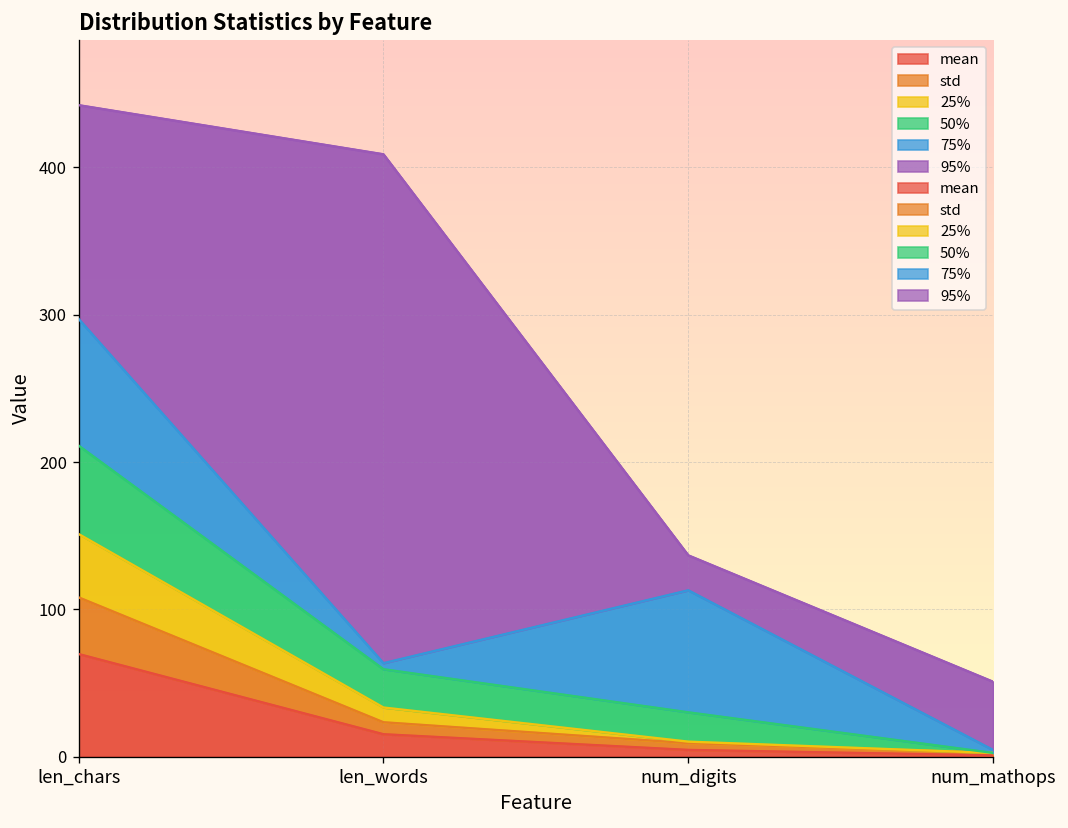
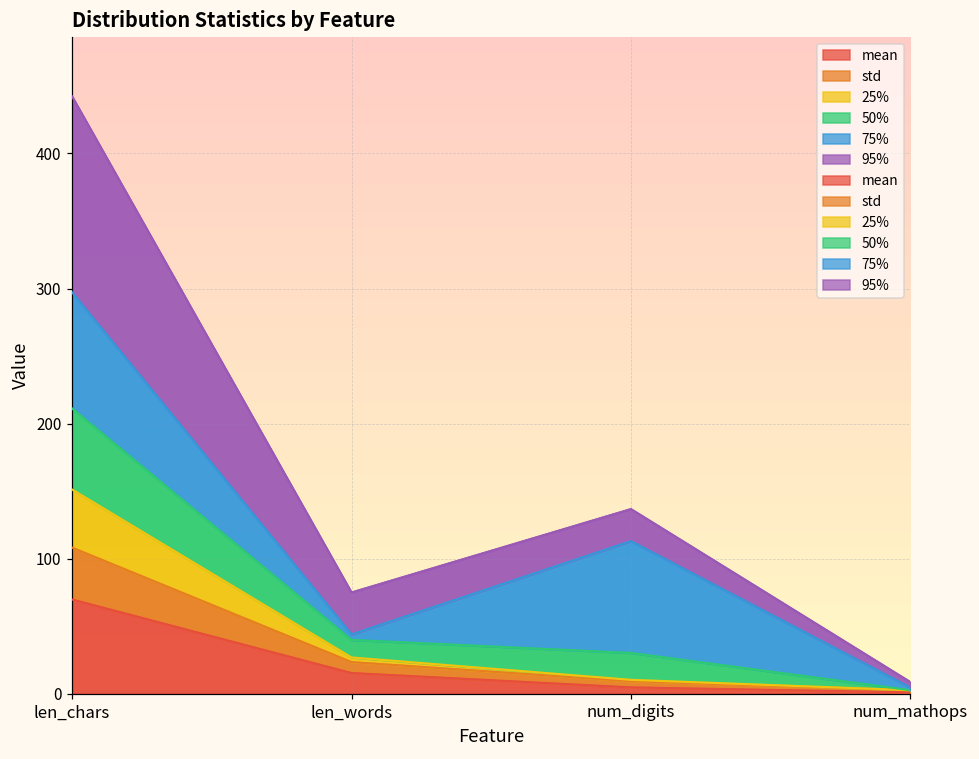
  {
    "25%": {
      "len_chars": 43,
-     "len_words": 10
+     "len_words": 3
    },
    "50%": {
      "len_chars": 60,
-     "len_words": 26,
+     "len_words": 13,
      "num_digits": 20
    },
    "75%": {
      "len_chars": 86,
      "len_words": 4,
      "num_digits": 83
    },
    "95%": {
      "len_chars": 145,
-     "len_words": 345,
+     "len_words": 31,
      "num_digits": 24,
-     "num_mathops": 46
+     "num_mathops": 4
    }
  }
